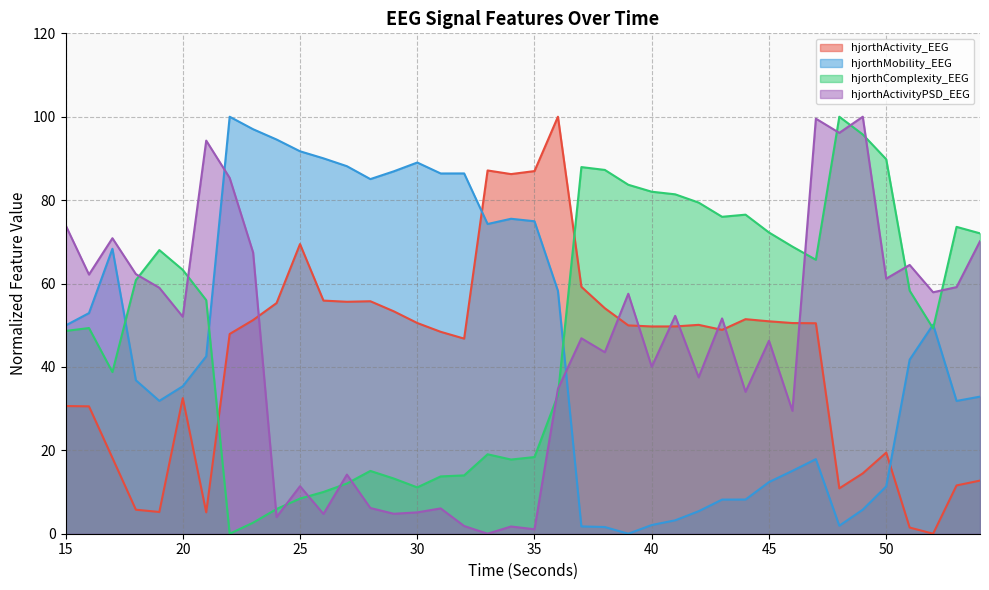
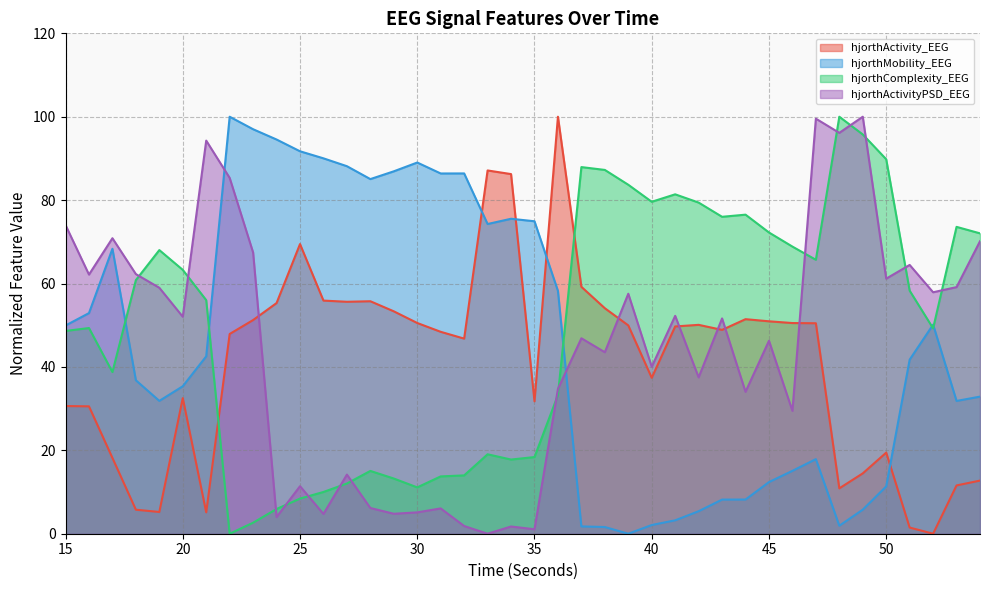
  {
    "hjorthActivity_EEG": {
      "15": 31,
      "20": 33,
      "25": 69,
      "30": 51,
-     "35": 87,
-     "40": 50,
+     "35": 32,
+     "40": 37,
      "45": 51,
      "50": 19
    },
    "hjorthMobility_EEG": {
      "15": 50,
      "20": 35,
      "25": 92,
      "30": 89,
      "35": 75,
      "40": 2,
      "45": 12,
      "50": 11
    },
    "hjorthComplexity_EEG": {
      "15": 49,
      "20": 63,
      "25": 8,
      "30": 11,
      "35": 18,
-     "40": 82,
+     "40": 80,
      "45": 72,
      "50": 90
    },
    "hjorthActivityPSD_EEG": {
      "15": 74,
      "20": 52,
      "25": 11,
      "30": 5,
      "35": 1,
      "40": 40,
      "45": 46,
      "50": 61
    }
  }
